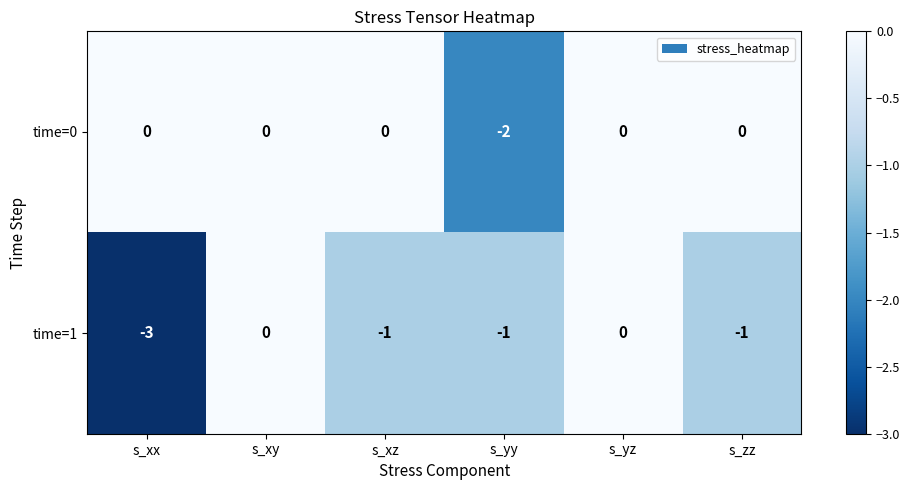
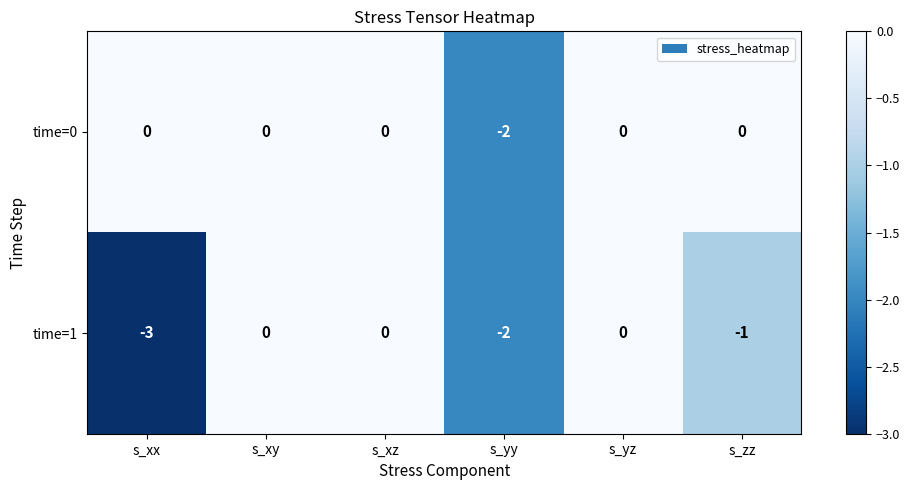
  {
    "time=0": {
      "s_xx": 0,
      "s_xy": 0,
      "s_xz": 0,
      "s_yy": -2,
      "s_yz": 0,
      "s_zz": 0
    },
    "time=1": {
      "s_xx": -3,
      "s_xy": 0,
-     "s_xz": -1,
-     "s_yy": -1,
+     "s_xz": 0,
+     "s_yy": -2,
      "s_yz": 0,
      "s_zz": -1
    }
  }
